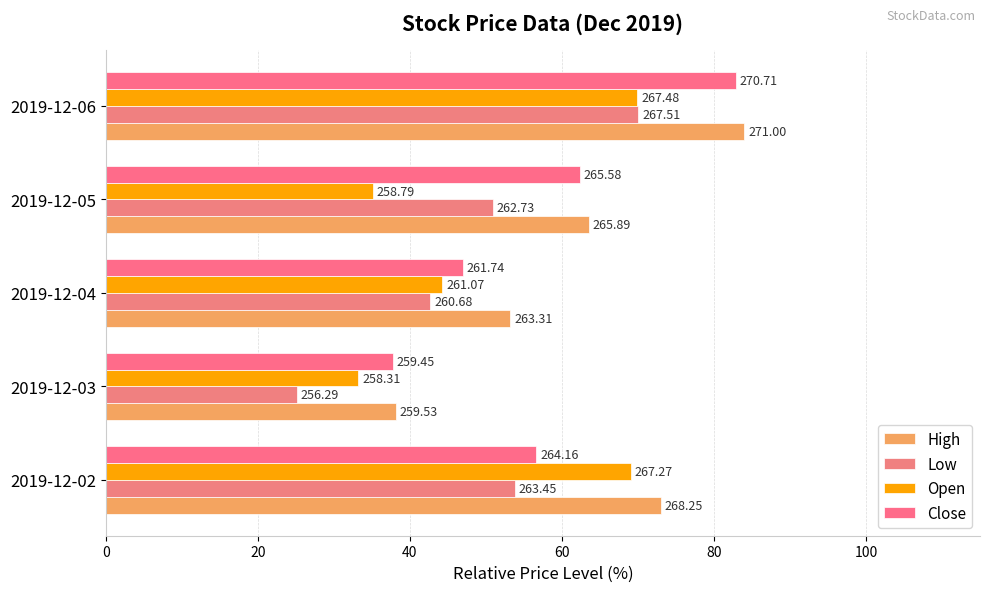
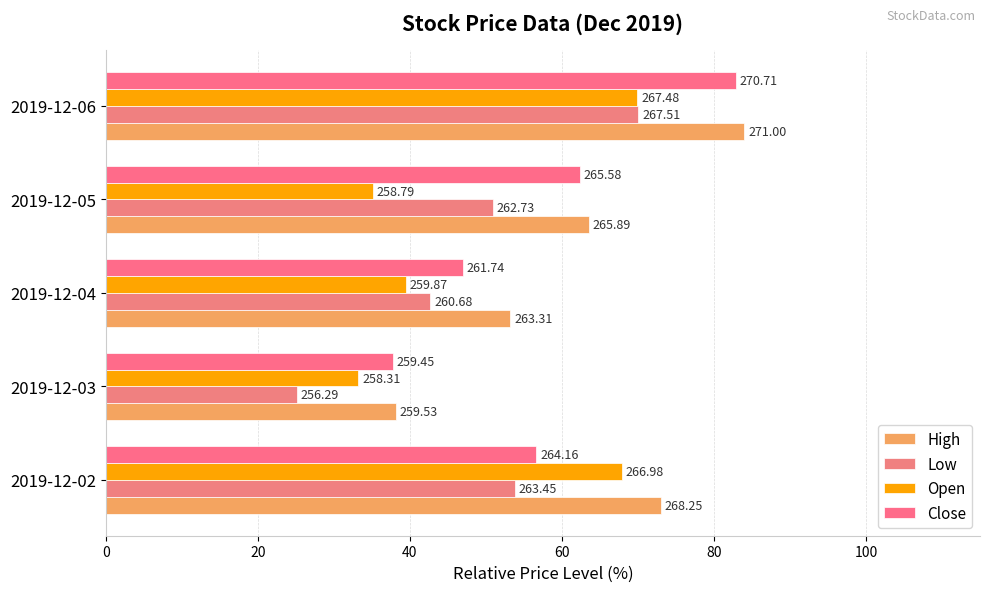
  {
    "Open": {
-     "2019-12-04": 261.07,
-     "2019-12-02": 267.27
+     "2019-12-04": 259.87,
+     "2019-12-02": 266.98
    }
  }
